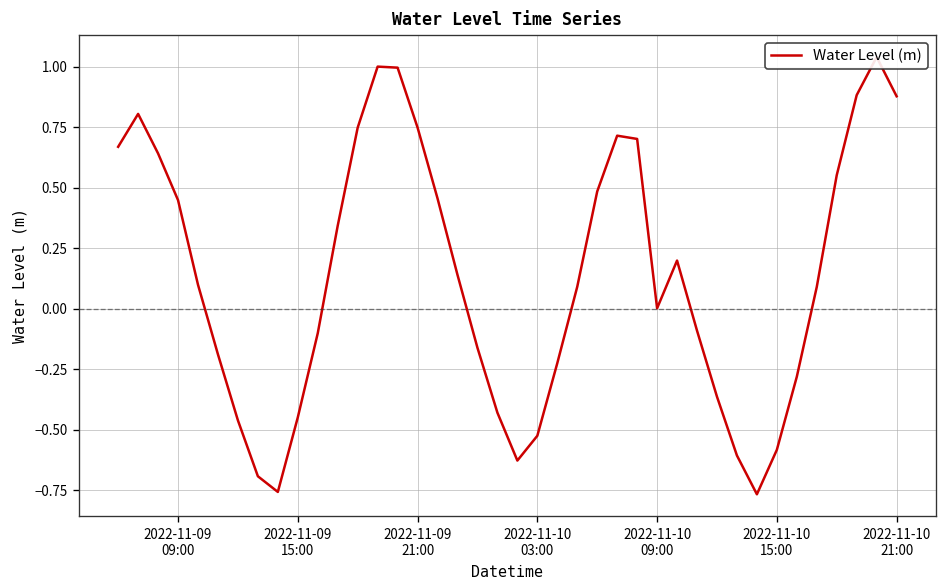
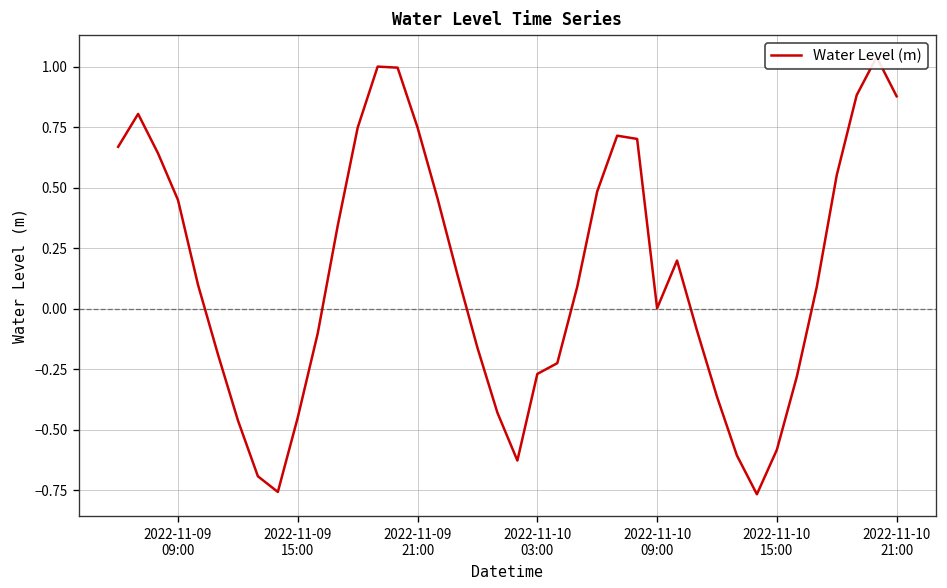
  {
    "2022-11-09 09:00": 0.45,
    "2022-11-09 15:00": -0.45,
    "2022-11-09 21:00": 0.75,
-   "2022-11-10 03:00": -0.53,
+   "2022-11-10 03:00": -0.27,
    "2022-11-10 09:00": 0.00,
    "2022-11-10 15:00": -0.58,
    "2022-11-10 21:00": 0.88
  }
